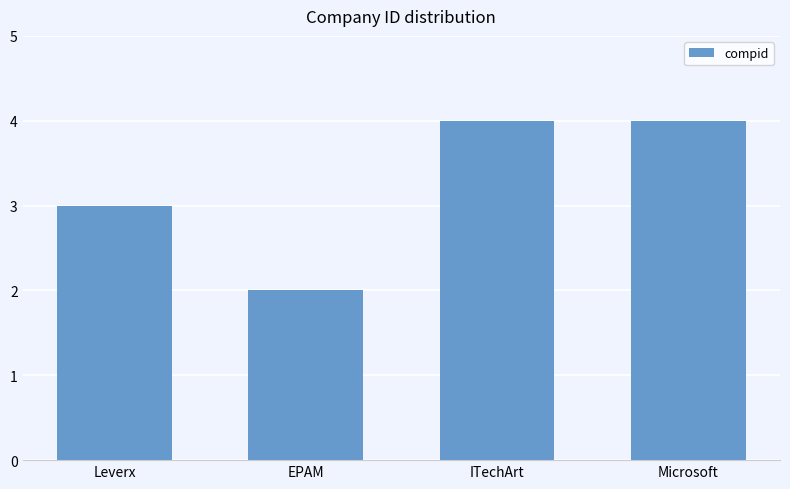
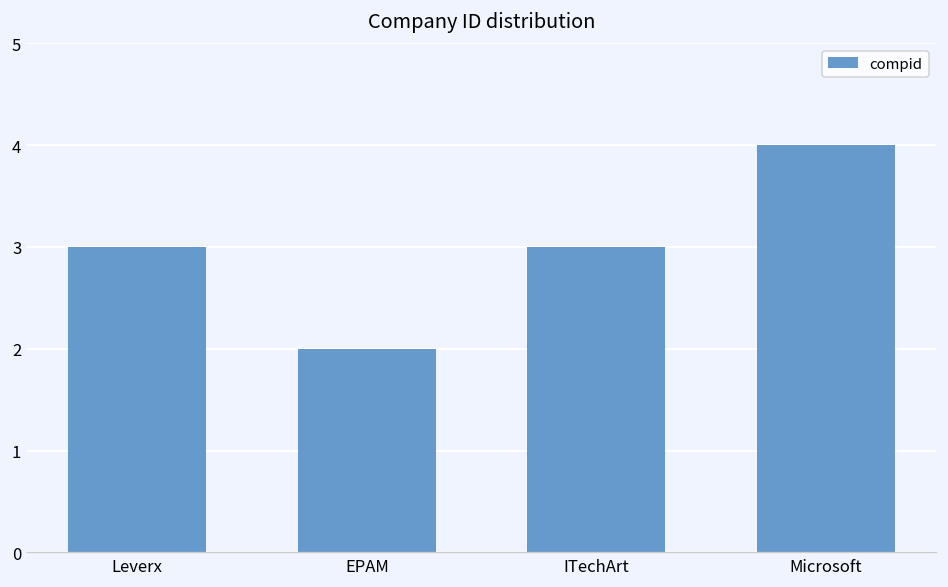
  {
    "Leverx": 3,
    "EPAM": 2,
-   "ITechArt": 4,
+   "ITechArt": 3,
    "Microsoft": 4
  }
